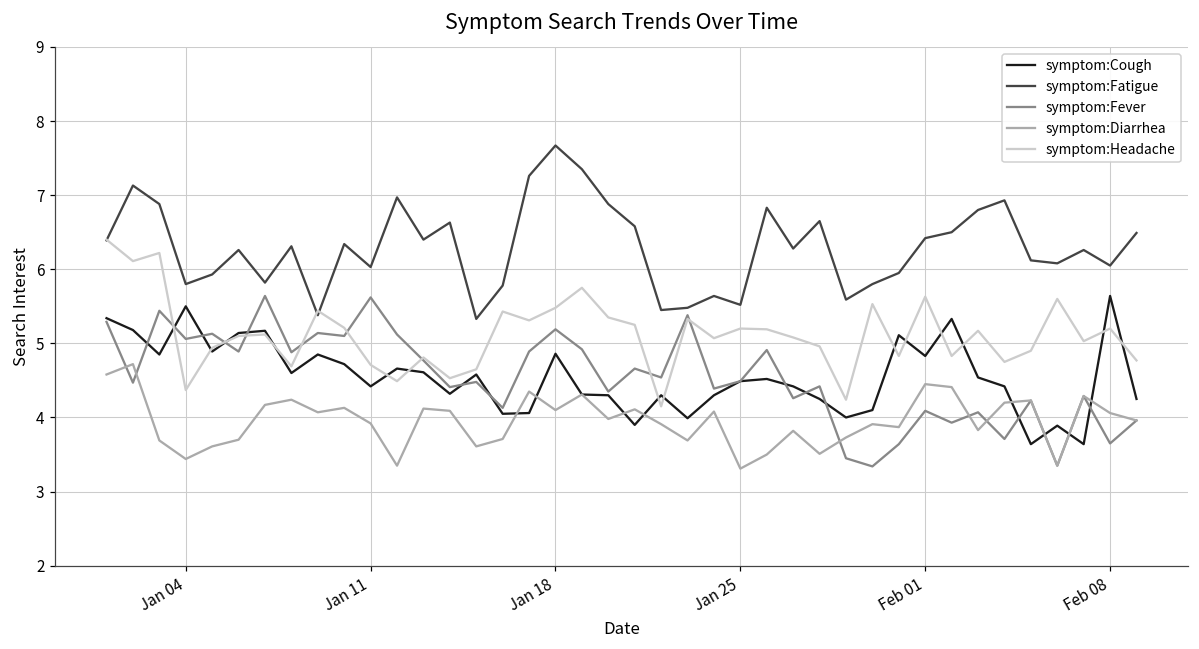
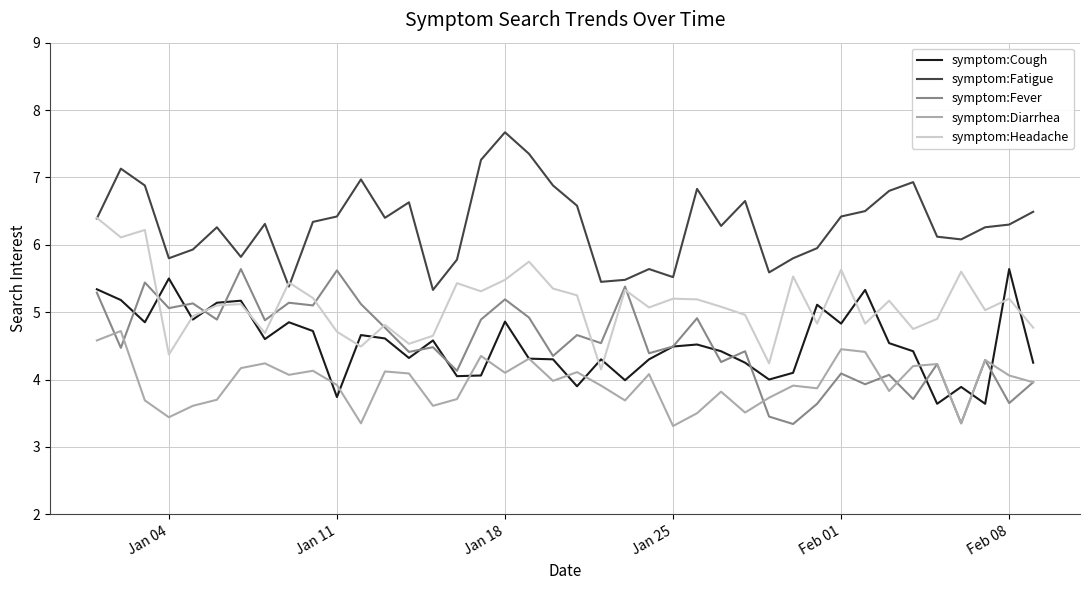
  {
    "symptom:Cough": {
      "Jan 04": 5.5,
-     "Jan 11": 4.4,
+     "Jan 11": 3.7,
      "Jan 18": 4.9,
      "Feb 01": 4.8,
      "Feb 08": 5.6
    },
    "symptom:Fatigue": {
      "Jan 04": 5.8,
-     "Jan 11": 6.0,
+     "Jan 11": 6.4,
      "Jan 18": 7.7,
      "Jan 25": 5.5,
      "Feb 01": 6.4,
-     "Feb 08": 6.1
+     "Feb 08": 6.3
    }
  }
